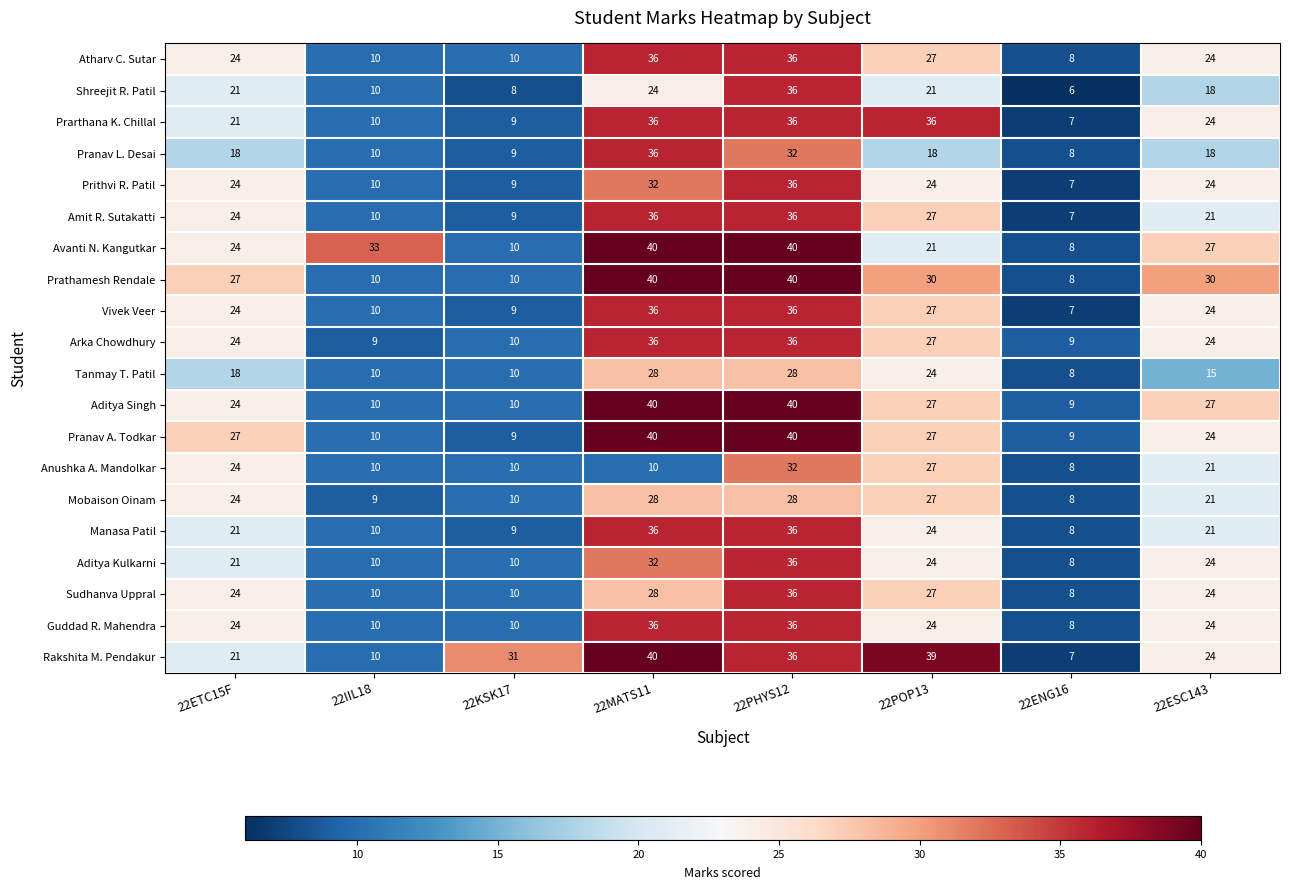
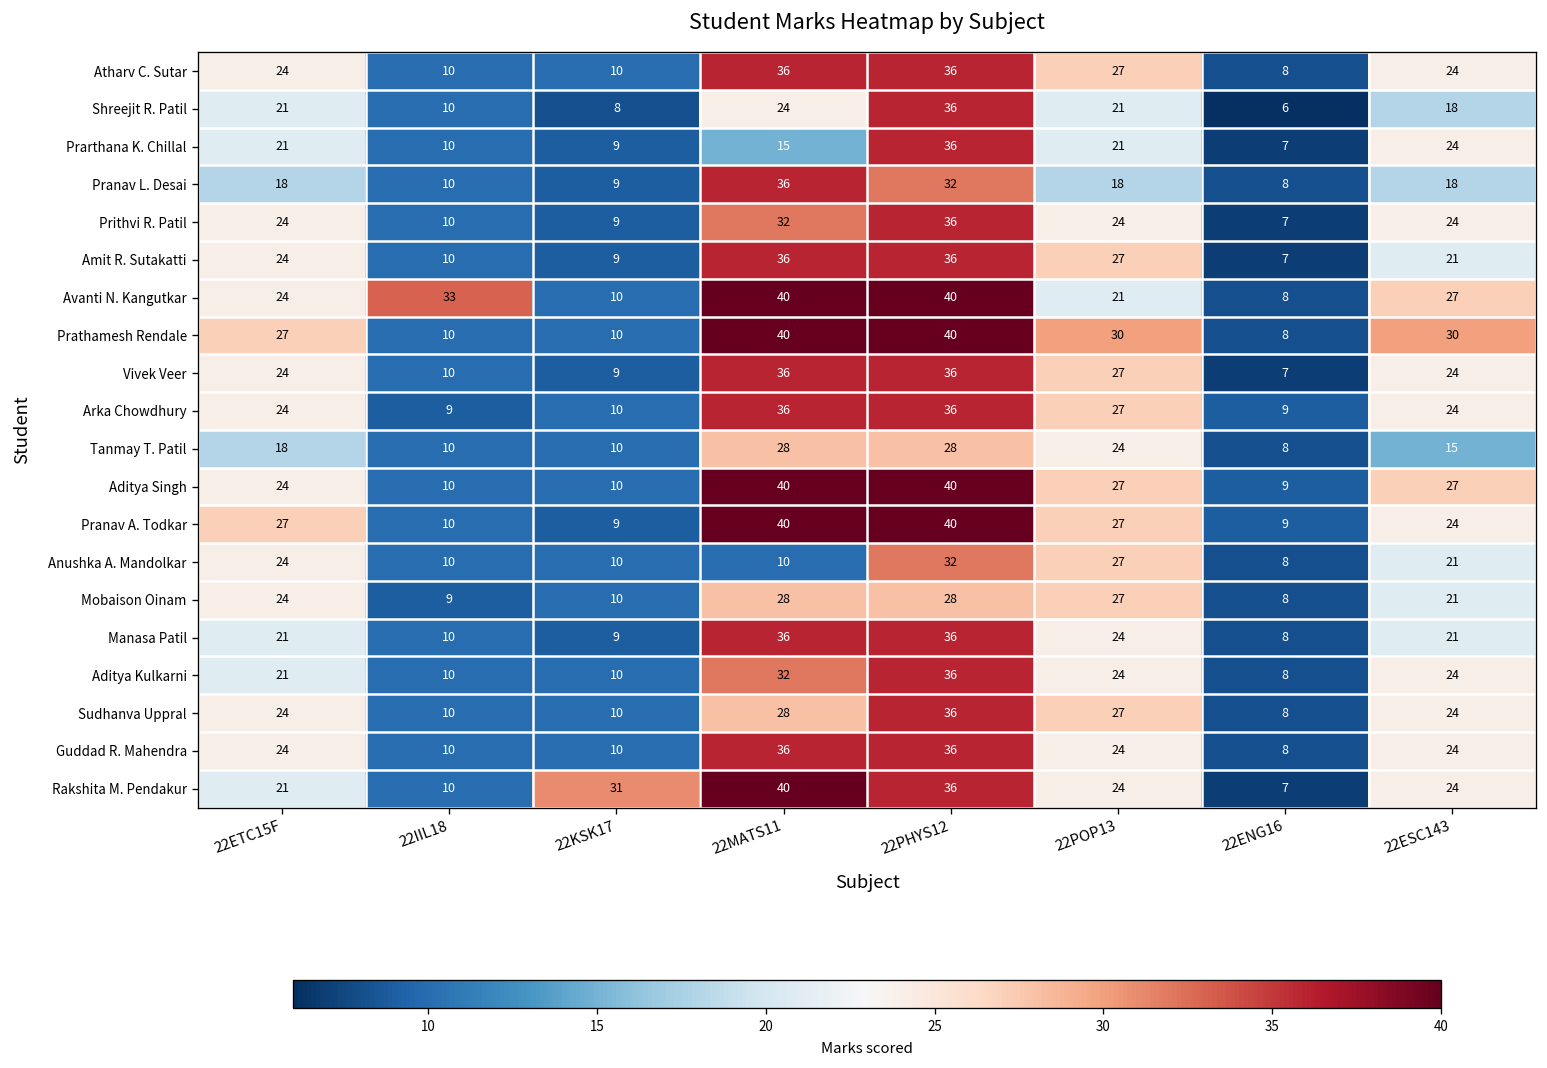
  {
    "Atharv C. Sutar": {
      "22ETC15F": 24,
      "22IIL18": 10,
      "22KSK17": 10,
      "22MATS11": 36,
      "22PHYS12": 36,
      "22POP13": 27,
      "22ENG16": 8,
      "22ESC143": 24
    },
    "Shreejit R. Patil": {
      "22ETC15F": 21,
      "22IIL18": 10,
      "22KSK17": 8,
      "22MATS11": 24,
      "22PHYS12": 36,
      "22POP13": 21,
      "22ENG16": 6,
      "22ESC143": 18
    },
    "Prarthana K. Chillal": {
      "22ETC15F": 21,
      "22IIL18": 10,
      "22KSK17": 9,
-     "22MATS11": 36,
+     "22MATS11": 15,
      "22PHYS12": 36,
-     "22POP13": 36,
+     "22POP13": 21,
      "22ENG16": 7,
      "22ESC143": 24
    },
    "Pranav L. Desai": {
      "22ETC15F": 18,
      "22IIL18": 10,
      "22KSK17": 9,
      "22MATS11": 36,
      "22PHYS12": 32,
      "22POP13": 18,
      "22ENG16": 8,
      "22ESC143": 18
    },
    "Prithvi R. Patil": {
      "22ETC15F": 24,
      "22IIL18": 10,
      "22KSK17": 9,
      "22MATS11": 32,
      "22PHYS12": 36,
      "22POP13": 24,
      "22ENG16": 7,
      "22ESC143": 24
    },
    "Amit R. Sutakatti": {
      "22ETC15F": 24,
      "22IIL18": 10,
      "22KSK17": 9,
      "22MATS11": 36,
      "22PHYS12": 36,
      "22POP13": 27,
      "22ENG16": 7,
      "22ESC143": 21
    },
    "Avanti N. Kangutkar": {
      "22ETC15F": 24,
      "22IIL18": 33,
      "22KSK17": 10,
      "22MATS11": 40,
      "22PHYS12": 40,
      "22POP13": 21,
      "22ENG16": 8,
      "22ESC143": 27
    },
    "Prathamesh Rendale": {
      "22ETC15F": 27,
      "22IIL18": 10,
      "22KSK17": 10,
      "22MATS11": 40,
      "22PHYS12": 40,
      "22POP13": 30,
      "22ENG16": 8,
      "22ESC143": 30
    },
    "Vivek Veer": {
      "22ETC15F": 24,
      "22IIL18": 10,
      "22KSK17": 9,
      "22MATS11": 36,
      "22PHYS12": 36,
      "22POP13": 27,
      "22ENG16": 7,
      "22ESC143": 24
    },
    "Arka Chowdhury": {
      "22ETC15F": 24,
      "22IIL18": 9,
      "22KSK17": 10,
      "22MATS11": 36,
      "22PHYS12": 36,
      "22POP13": 27,
      "22ENG16": 9,
      "22ESC143": 24
    },
    "Tanmay T. Patil": {
      "22ETC15F": 18,
      "22IIL18": 10,
      "22KSK17": 10,
      "22MATS11": 28,
      "22PHYS12": 28,
      "22POP13": 24,
      "22ENG16": 8,
      "22ESC143": 15
    },
    "Aditya Singh": {
      "22ETC15F": 24,
      "22IIL18": 10,
      "22KSK17": 10,
      "22MATS11": 40,
      "22PHYS12": 40,
      "22POP13": 27,
      "22ENG16": 9,
      "22ESC143": 27
    },
    "Pranav A. Todkar": {
      "22ETC15F": 27,
      "22IIL18": 10,
      "22KSK17": 9,
      "22MATS11": 40,
      "22PHYS12": 40,
      "22POP13": 27,
      "22ENG16": 9,
      "22ESC143": 24
    },
    "Anushka A. Mandolkar": {
      "22ETC15F": 24,
      "22IIL18": 10,
      "22KSK17": 10,
      "22MATS11": 10,
      "22PHYS12": 32,
      "22POP13": 27,
      "22ENG16": 8,
      "22ESC143": 21
    },
    "Mobaison Oinam": {
      "22ETC15F": 24,
      "22IIL18": 9,
      "22KSK17": 10,
      "22MATS11": 28,
      "22PHYS12": 28,
      "22POP13": 27,
      "22ENG16": 8,
      "22ESC143": 21
    },
    "Manasa Patil": {
      "22ETC15F": 21,
      "22IIL18": 10,
      "22KSK17": 9,
      "22MATS11": 36,
      "22PHYS12": 36,
      "22POP13": 24,
      "22ENG16": 8,
      "22ESC143": 21
    },
    "Aditya Kulkarni": {
      "22ETC15F": 21,
      "22IIL18": 10,
      "22KSK17": 10,
      "22MATS11": 32,
      "22PHYS12": 36,
      "22POP13": 24,
      "22ENG16": 8,
      "22ESC143": 24
    },
    "Sudhanva Uppral": {
      "22ETC15F": 24,
      "22IIL18": 10,
      "22KSK17": 10,
      "22MATS11": 28,
      "22PHYS12": 36,
      "22POP13": 27,
      "22ENG16": 8,
      "22ESC143": 24
    },
    "Guddad R. Mahendra": {
      "22ETC15F": 24,
      "22IIL18": 10,
      "22KSK17": 10,
      "22MATS11": 36,
      "22PHYS12": 36,
      "22POP13": 24,
      "22ENG16": 8,
      "22ESC143": 24
    },
    "Rakshita M. Pendakur": {
      "22ETC15F": 21,
      "22IIL18": 10,
      "22KSK17": 31,
      "22MATS11": 40,
      "22PHYS12": 36,
-     "22POP13": 39,
+     "22POP13": 24,
      "22ENG16": 7,
      "22ESC143": 24
    }
  }
